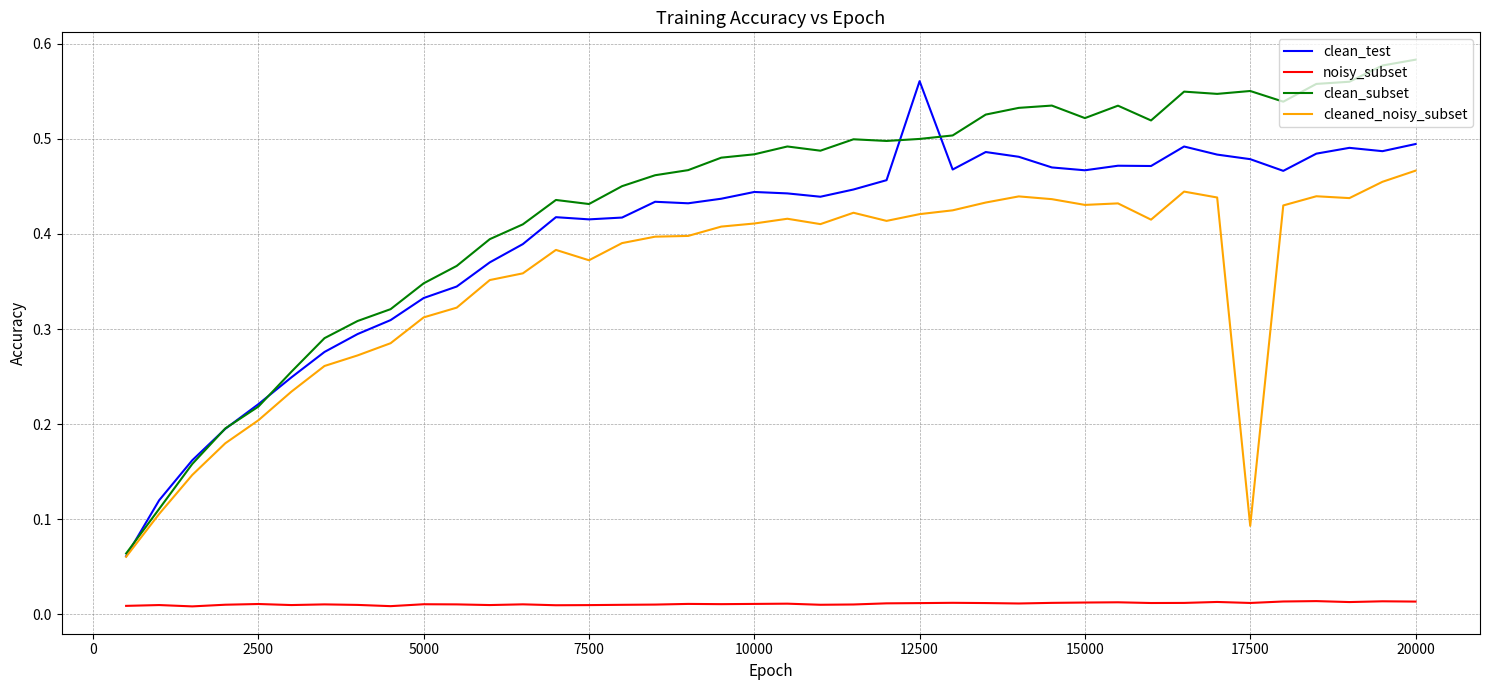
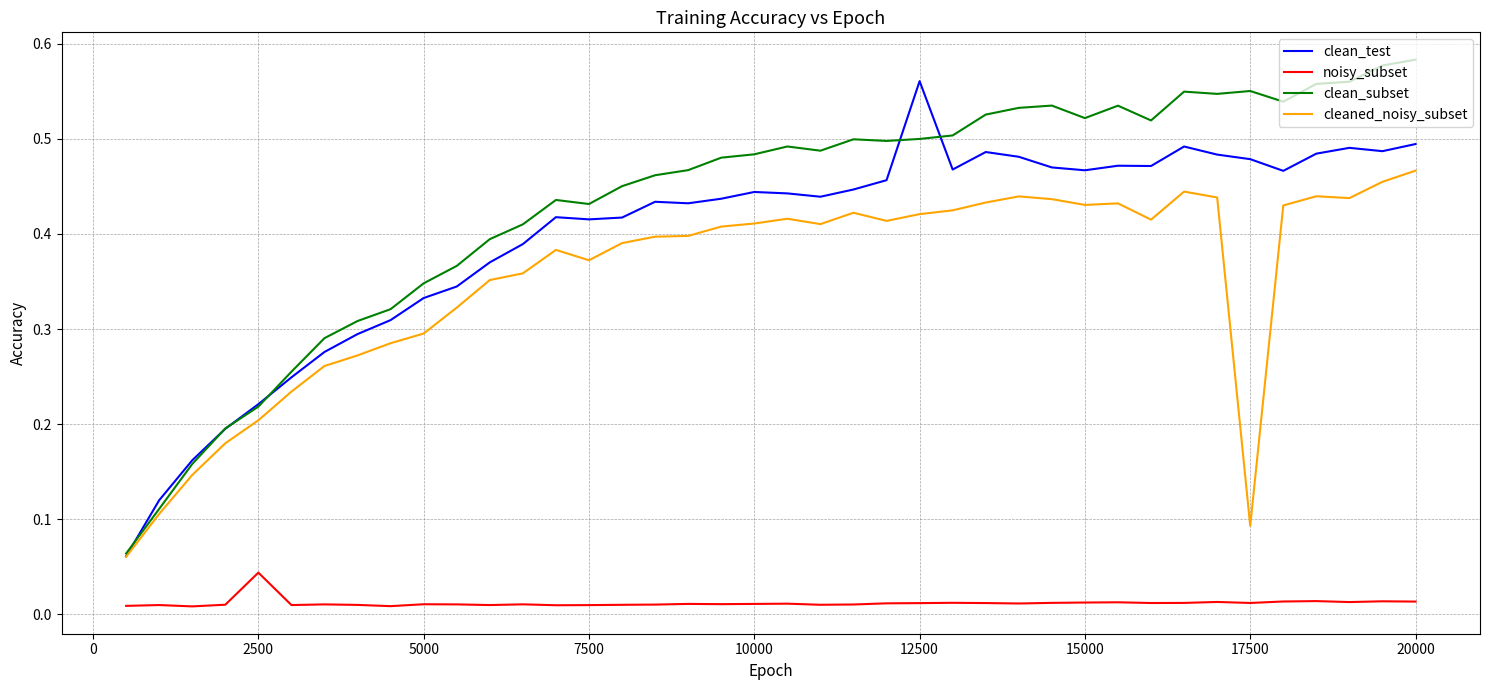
  {
    "clean_test": {
      "5000": 0.33,
      "7500": 0.42,
      "10000": 0.44,
      "12500": 0.56,
      "15000": 0.47,
      "17500": 0.48,
      "20000": 0.49
    },
    "noisy_subset": {
-     "2500": 0.01,
+     "2500": 0.04,
      "5000": 0.01,
      "7500": 0.01,
      "10000": 0.01,
      "12500": 0.01,
      "15000": 0.01,
      "17500": 0.01,
      "20000": 0.01
    },
    "clean_subset": {
      "5000": 0.35,
      "7500": 0.43,
      "10000": 0.48,
      "12500": 0.50,
      "15000": 0.52,
      "17500": 0.55
    },
    "cleaned_noisy_subset": {
      "2500": 0.20,
-     "5000": 0.31,
+     "5000": 0.30,
      "7500": 0.37,
      "10000": 0.41,
      "12500": 0.42,
      "15000": 0.43,
      "17500": 0.09,
      "20000": 0.47
    }
  }
